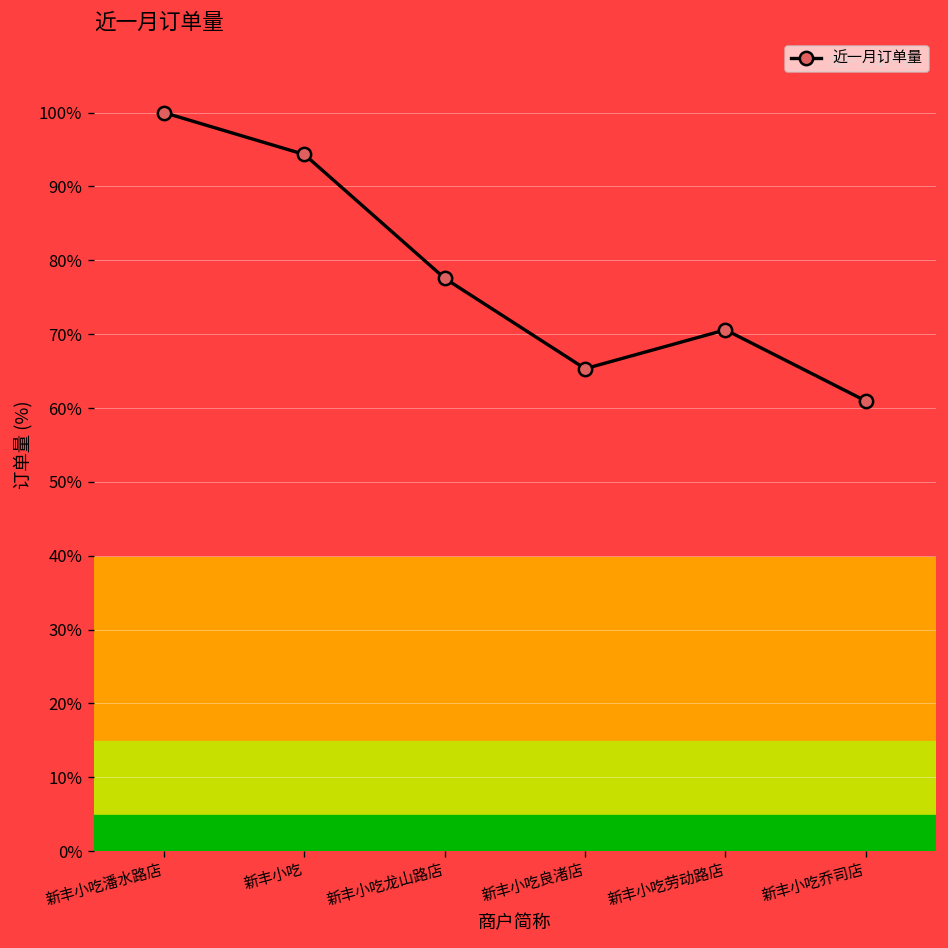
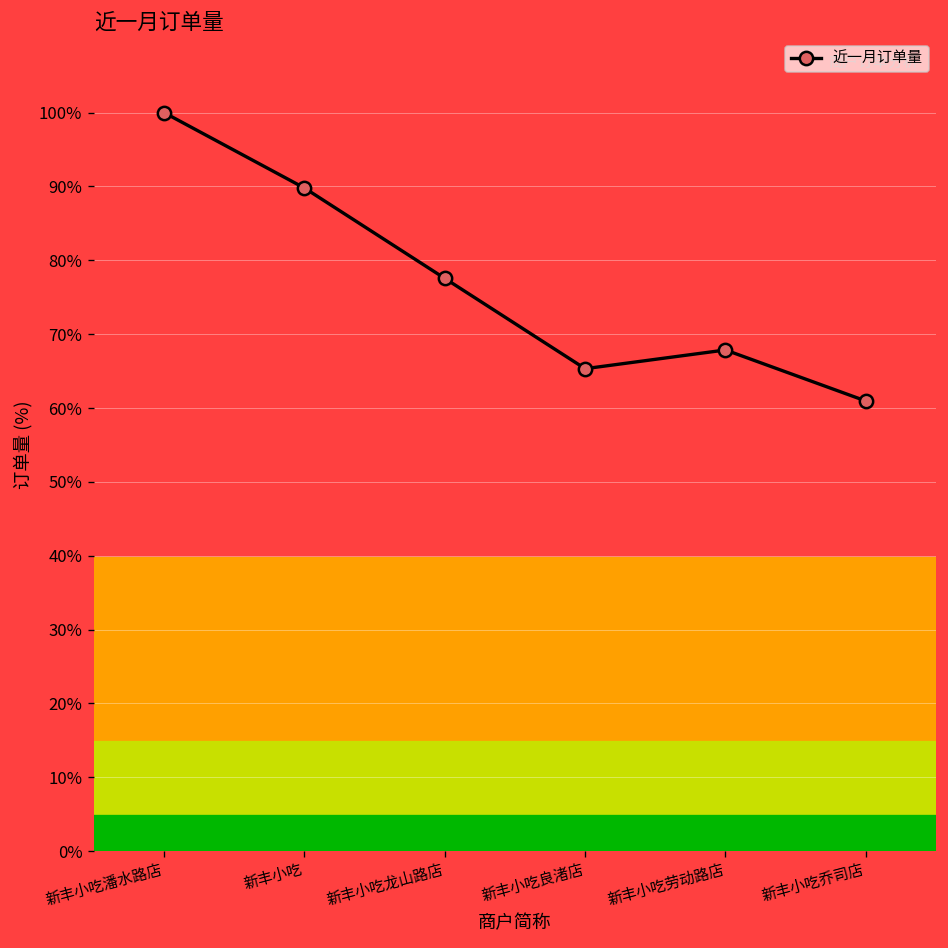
  {
    "新丰小吃潘水路店": "100%",
-   "新丰小吃": "94%",
+   "新丰小吃": "90%",
    "新丰小吃龙山路店": "78%",
    "新丰小吃良渚店": "65%",
-   "新丰小吃劳动路店": "71%",
+   "新丰小吃劳动路店": "68%",
    "新丰小吃乔司店": "61%"
  }
